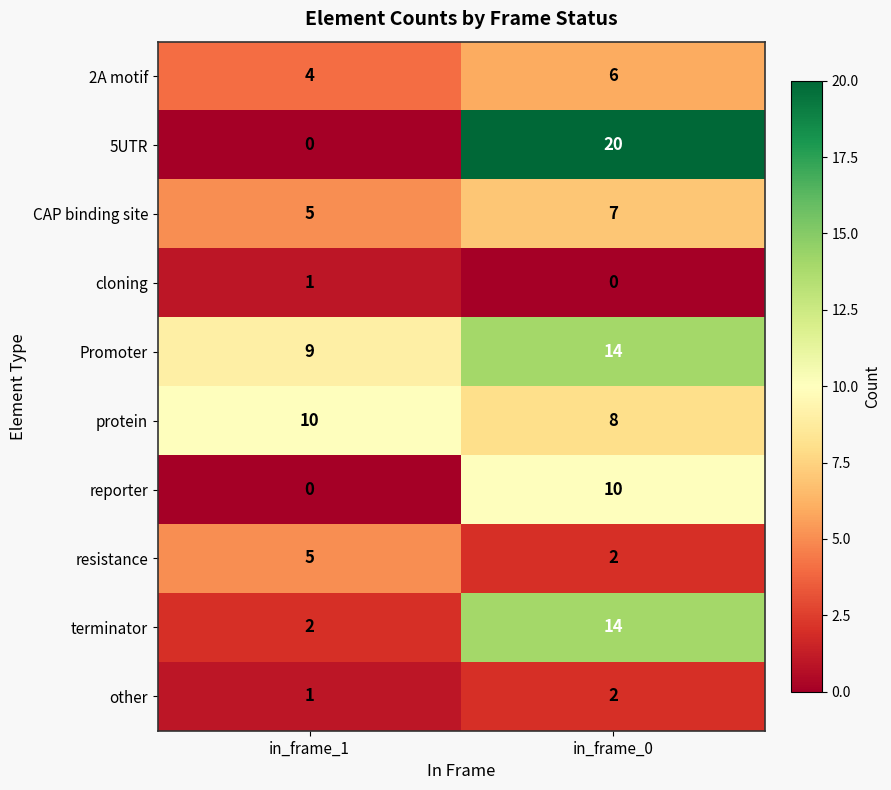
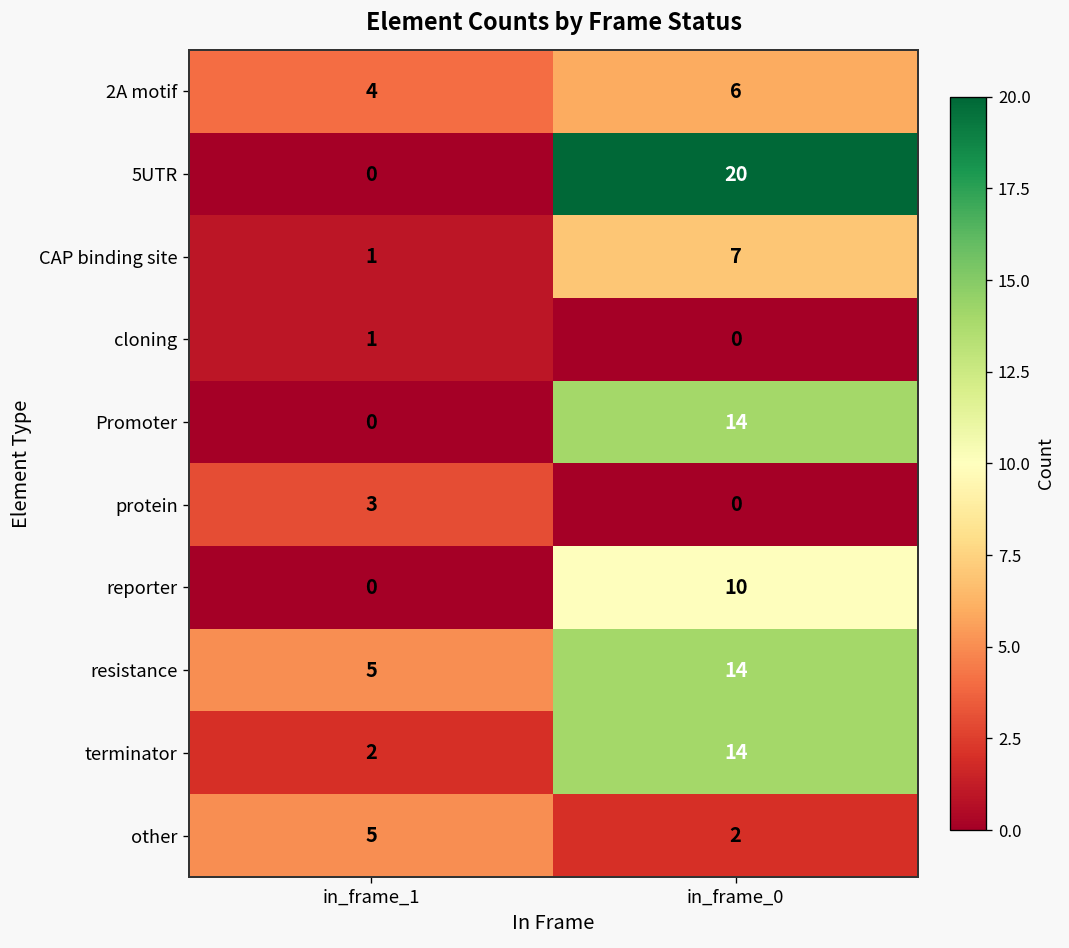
  {
    "2A motif": {
      "in_frame_1": 4,
      "in_frame_0": 6
    },
    "5UTR": {
      "in_frame_1": 0,
      "in_frame_0": 20
    },
    "CAP binding site": {
-     "in_frame_1": 5,
+     "in_frame_1": 1,
      "in_frame_0": 7
    },
    "cloning": {
      "in_frame_1": 1,
      "in_frame_0": 0
    },
    "Promoter": {
-     "in_frame_1": 9,
+     "in_frame_1": 0,
      "in_frame_0": 14
    },
    "protein": {
-     "in_frame_1": 10,
-     "in_frame_0": 8
+     "in_frame_1": 3,
+     "in_frame_0": 0
    },
    "reporter": {
      "in_frame_1": 0,
      "in_frame_0": 10
    },
    "resistance": {
      "in_frame_1": 5,
-     "in_frame_0": 2
+     "in_frame_0": 14
    },
    "terminator": {
      "in_frame_1": 2,
      "in_frame_0": 14
    },
    "other": {
-     "in_frame_1": 1,
+     "in_frame_1": 5,
      "in_frame_0": 2
    }
  }
